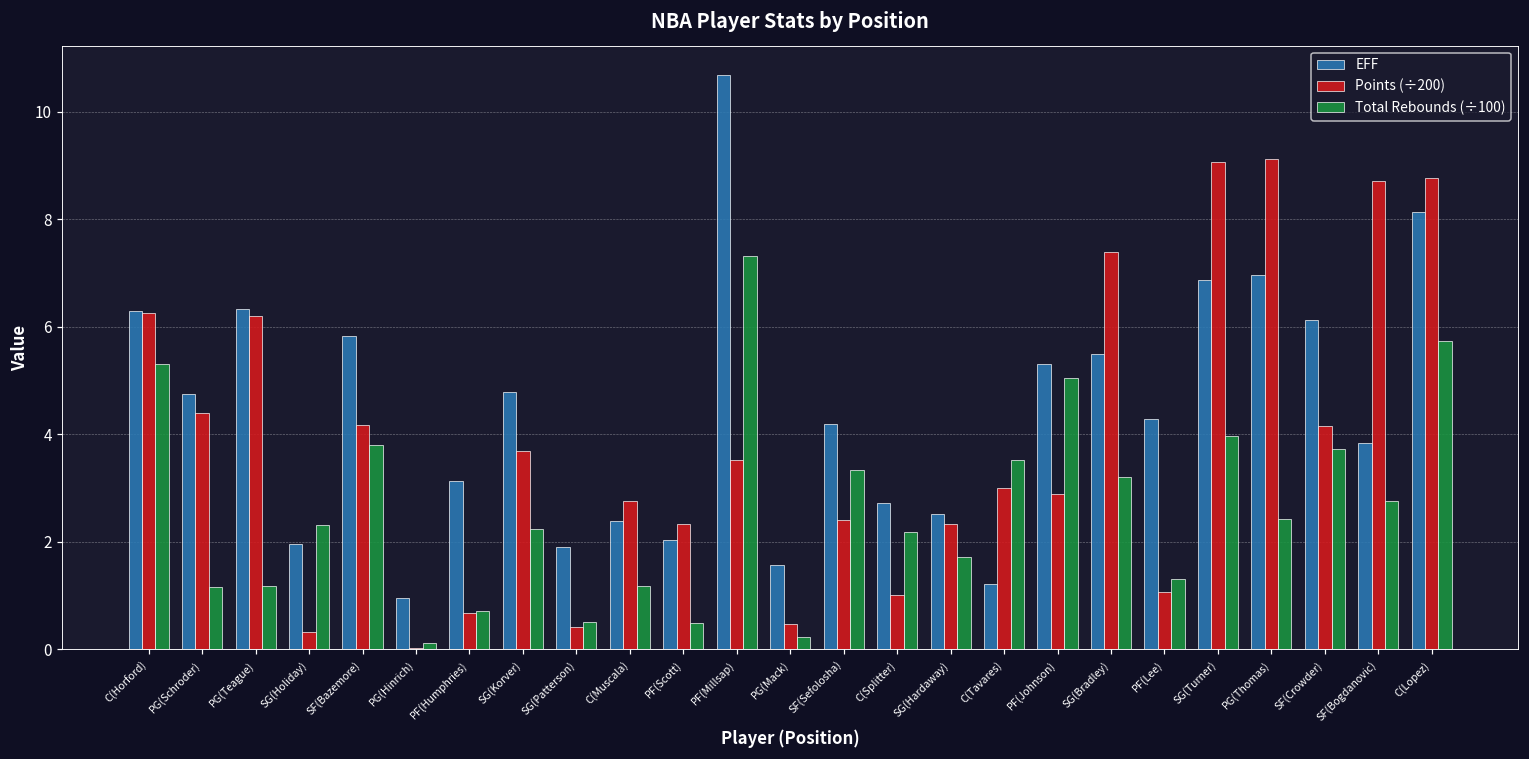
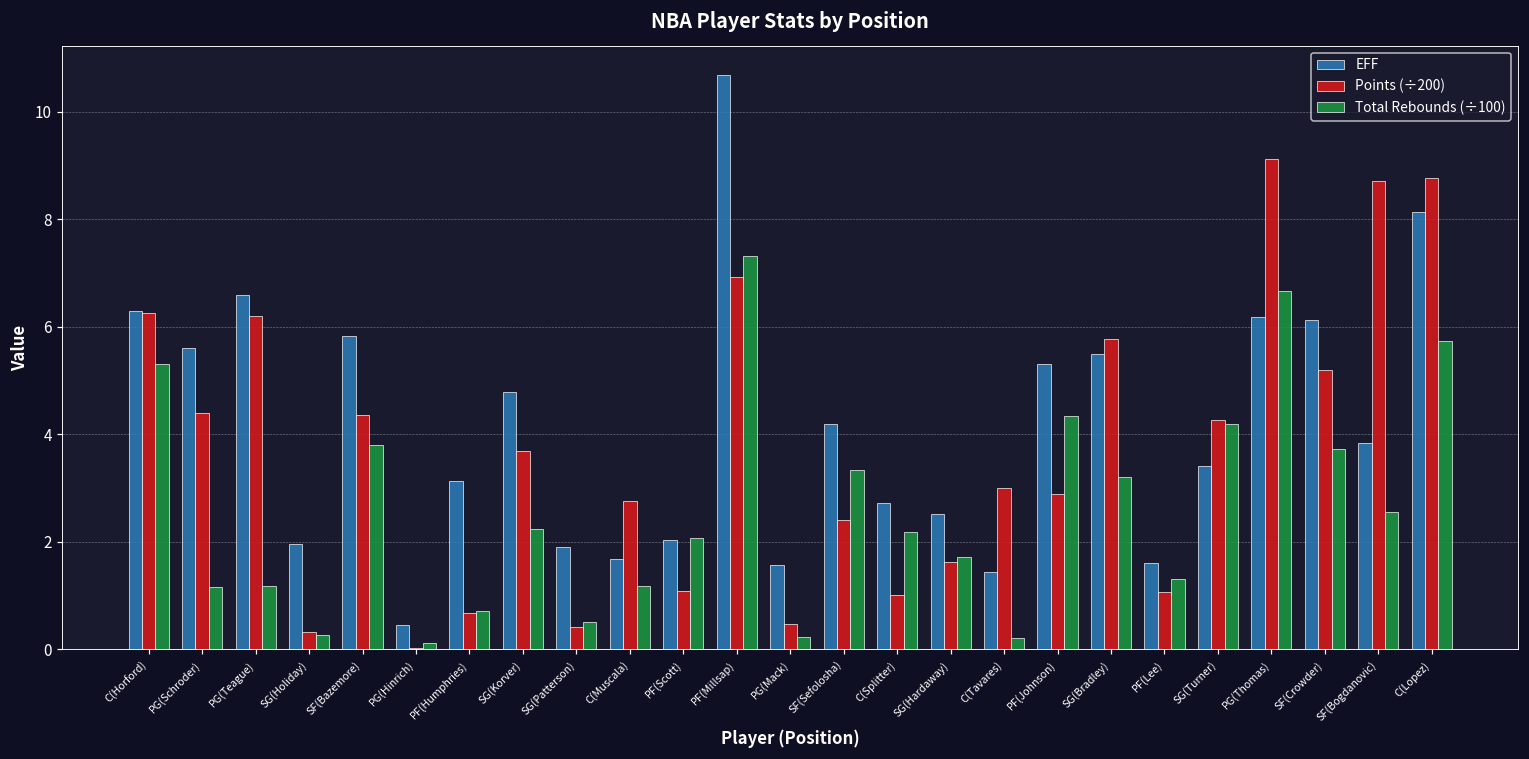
  {
    "EFF": {
      "C(Horford)": 6.3,
-     "PG(Schroder)": 4.8,
-     "PG(Teague)": 6.3,
+     "PG(Schroder)": 5.6,
+     "PG(Teague)": 6.6,
      "SG(Holiday)": 2.0,
      "SF(Bazemore)": 5.8,
-     "PG(Hinrich)": 1.0,
+     "PG(Hinrich)": 0.4,
      "PF(Humphries)": 3.1,
      "SG(Korver)": 4.8,
      "SG(Patterson)": 1.9,
-     "C(Muscala)": 2.4,
+     "C(Muscala)": 1.7,
      "PF(Scott)": 2.0,
      "PF(Millsap)": 10.7,
      "PG(Mack)": 1.6,
      "SF(Sefolosha)": 4.2,
      "C(Splitter)": 2.7,
      "SG(Hardaway)": 2.5,
-     "C(Tavares)": 1.2,
+     "C(Tavares)": 1.4,
      "PF(Johnson)": 5.3,
      "SG(Bradley)": 5.5,
-     "PF(Lee)": 4.3,
-     "SG(Turner)": 6.9,
-     "PG(Thomas)": 7.0,
+     "PF(Lee)": 1.6,
+     "SG(Turner)": 3.4,
+     "PG(Thomas)": 6.2,
      "SF(Crowder)": 6.1,
      "SF(Bogdanovic)": 3.8,
      "C(Lopez)": 8.1
    },
    "Points (÷200)": {
      "C(Horford)": 6.2,
      "PG(Schroder)": 4.4,
      "PG(Teague)": 6.2,
      "SG(Holiday)": 0.3,
-     "SF(Bazemore)": 4.2,
+     "SF(Bazemore)": 4.4,
      "PF(Humphries)": 0.7,
      "SG(Korver)": 3.7,
      "SG(Patterson)": 0.4,
      "C(Muscala)": 2.8,
-     "PF(Scott)": 2.3,
-     "PF(Millsap)": 3.5,
+     "PF(Scott)": 1.1,
+     "PF(Millsap)": 6.9,
      "PG(Mack)": 0.5,
      "SF(Sefolosha)": 2.4,
      "C(Splitter)": 1.0,
-     "SG(Hardaway)": 2.3,
+     "SG(Hardaway)": 1.6,
      "C(Tavares)": 3.0,
      "PF(Johnson)": 2.9,
-     "SG(Bradley)": 7.4,
+     "SG(Bradley)": 5.8,
      "PF(Lee)": 1.1,
-     "SG(Turner)": 9.1,
+     "SG(Turner)": 4.3,
      "PG(Thomas)": 9.1,
-     "SF(Crowder)": 4.2,
+     "SF(Crowder)": 5.2,
      "SF(Bogdanovic)": 8.7,
      "C(Lopez)": 8.8
    },
    "Total Rebounds (÷100)": {
      "C(Horford)": 5.3,
      "PG(Schroder)": 1.2,
      "PG(Teague)": 1.2,
-     "SG(Holiday)": 2.3,
+     "SG(Holiday)": 0.3,
      "SF(Bazemore)": 3.8,
      "PG(Hinrich)": 0.1,
      "PF(Humphries)": 0.7,
      "SG(Korver)": 2.2,
      "SG(Patterson)": 0.5,
      "C(Muscala)": 1.2,
-     "PF(Scott)": 0.5,
+     "PF(Scott)": 2.1,
      "PF(Millsap)": 7.3,
      "PG(Mack)": 0.2,
      "SF(Sefolosha)": 3.3,
      "C(Splitter)": 2.2,
      "SG(Hardaway)": 1.7,
-     "C(Tavares)": 3.5,
-     "PF(Johnson)": 5.1,
+     "C(Tavares)": 0.2,
+     "PF(Johnson)": 4.3,
      "SG(Bradley)": 3.2,
      "PF(Lee)": 1.3,
-     "SG(Turner)": 4.0,
-     "PG(Thomas)": 2.4,
+     "SG(Turner)": 4.2,
+     "PG(Thomas)": 6.7,
      "SF(Crowder)": 3.7,
-     "SF(Bogdanovic)": 2.8,
+     "SF(Bogdanovic)": 2.6,
      "C(Lopez)": 5.7
    }
  }
